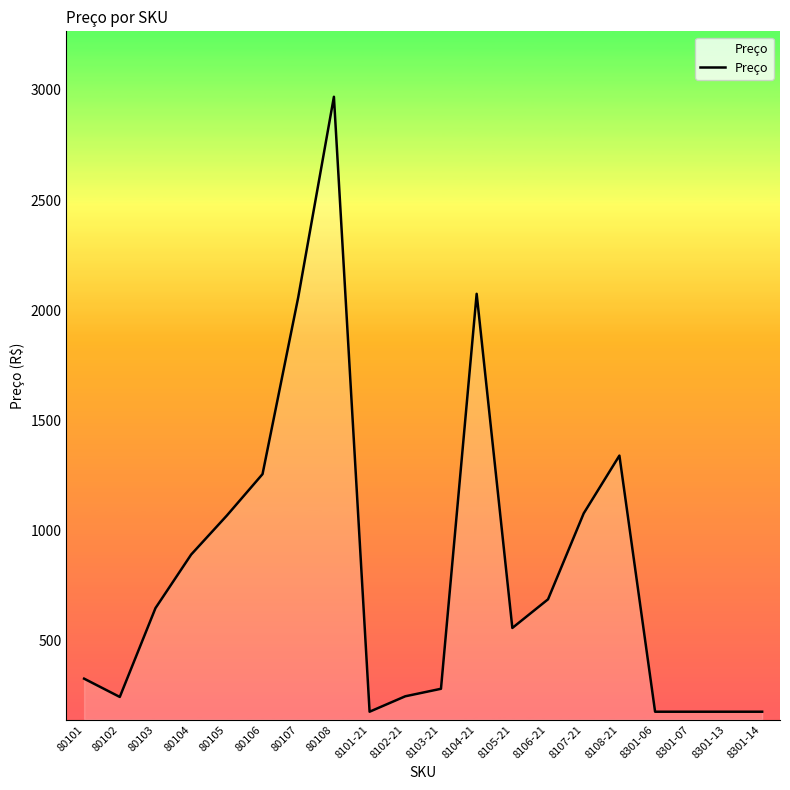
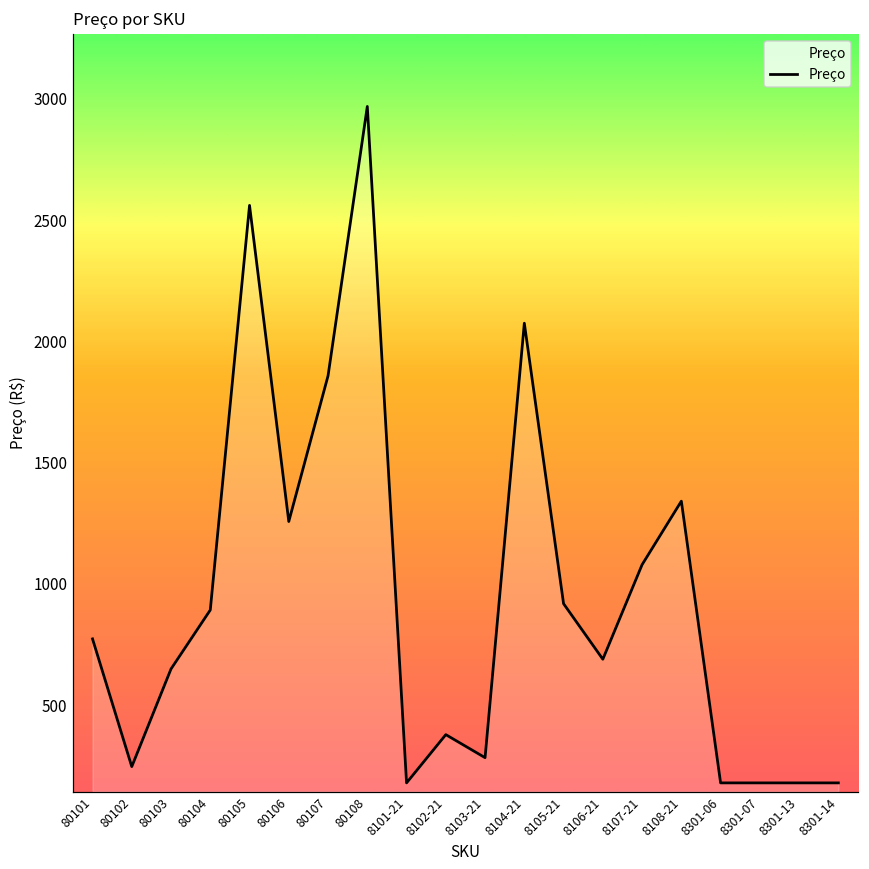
  {
-   "80101": 330,
+   "80101": 770,
    "80102": 250,
    "80103": 650,
    "80104": 890,
-   "80105": 1070,
+   "80105": 2560,
    "80106": 1260,
-   "80107": 2060,
+   "80107": 1860,
    "80108": 2970,
    "8101-21": 180,
-   "8102-21": 250,
+   "8102-21": 380,
    "8103-21": 280,
    "8104-21": 2080,
-   "8105-21": 560,
+   "8105-21": 920,
    "8106-21": 690,
    "8107-21": 1080,
    "8108-21": 1340,
    "8301-06": 180,
    "8301-07": 180,
    "8301-13": 180,
    "8301-14": 180
  }
